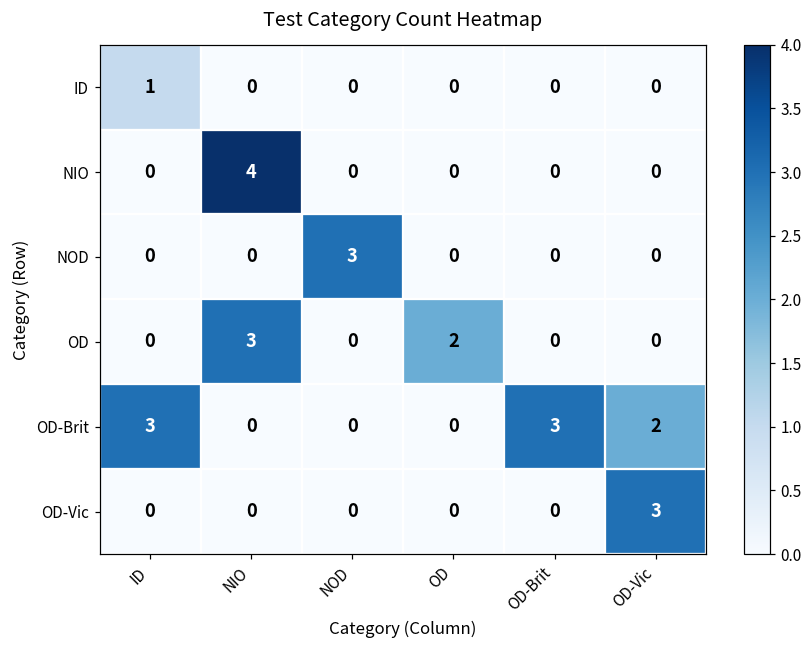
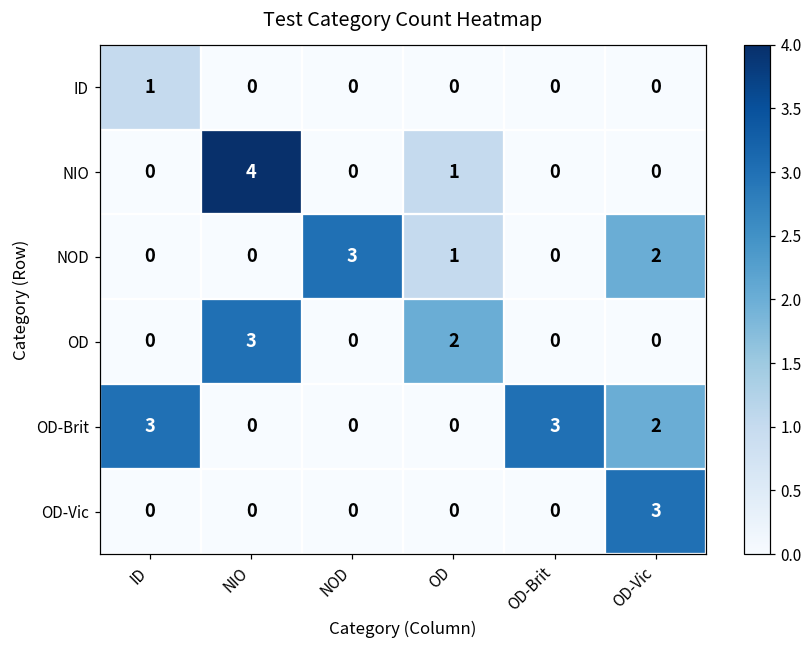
  {
    "ID": {
      "ID": 1,
      "NIO": 0,
      "NOD": 0,
      "OD": 0,
      "OD-Brit": 0,
      "OD-Vic": 0
    },
    "NIO": {
      "ID": 0,
      "NIO": 4,
      "NOD": 0,
-     "OD": 0,
+     "OD": 1,
      "OD-Brit": 0,
      "OD-Vic": 0
    },
    "NOD": {
      "ID": 0,
      "NIO": 0,
      "NOD": 3,
-     "OD": 0,
+     "OD": 1,
      "OD-Brit": 0,
-     "OD-Vic": 0
+     "OD-Vic": 2
    },
    "OD": {
      "ID": 0,
      "NIO": 3,
      "NOD": 0,
      "OD": 2,
      "OD-Brit": 0,
      "OD-Vic": 0
    },
    "OD-Brit": {
      "ID": 3,
      "NIO": 0,
      "NOD": 0,
      "OD": 0,
      "OD-Brit": 3,
      "OD-Vic": 2
    },
    "OD-Vic": {
      "ID": 0,
      "NIO": 0,
      "NOD": 0,
      "OD": 0,
      "OD-Brit": 0,
      "OD-Vic": 3
    }
  }
